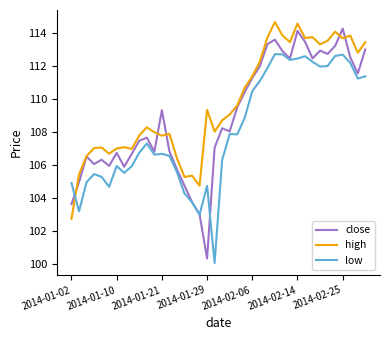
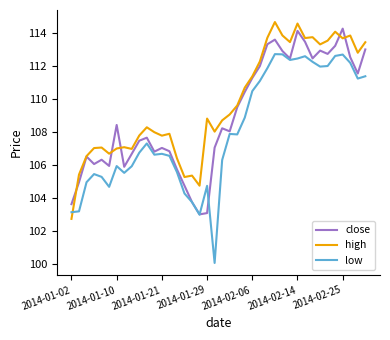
  {
    "close": {
      "2014-01-02": 103.6,
-     "2014-01-10": 106.7,
-     "2014-01-21": 109.3,
-     "2014-01-29": 100.3,
+     "2014-01-10": 108.4,
+     "2014-01-21": 107.0,
+     "2014-01-29": 103.1,
      "2014-02-14": 114.2,
      "2014-02-25": 114.3
    },
    "high": {
      "2014-01-02": 102.7,
      "2014-01-10": 107.0,
      "2014-01-21": 107.8,
-     "2014-01-29": 109.4,
+     "2014-01-29": 108.8,
      "2014-02-14": 114.6,
      "2014-02-25": 113.7
    },
    "low": {
-     "2014-01-02": 104.9,
+     "2014-01-02": 103.1,
      "2014-01-10": 105.9,
      "2014-01-21": 106.7,
      "2014-01-29": 104.7,
      "2014-02-06": 110.5,
      "2014-02-14": 112.5,
      "2014-02-25": 112.7
    }
  }
